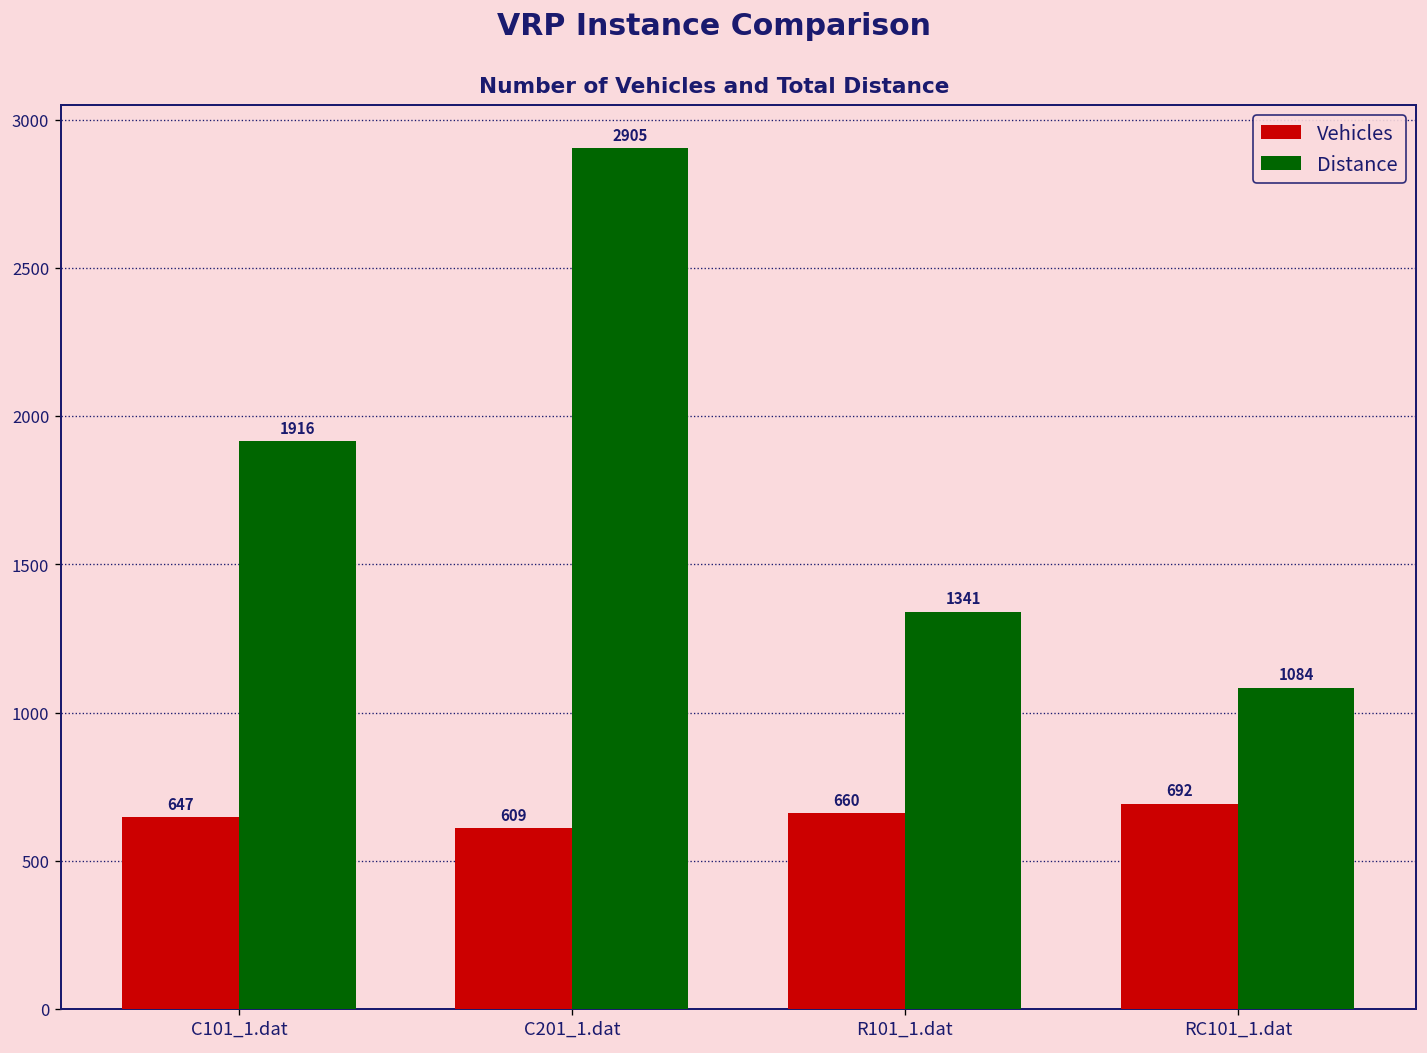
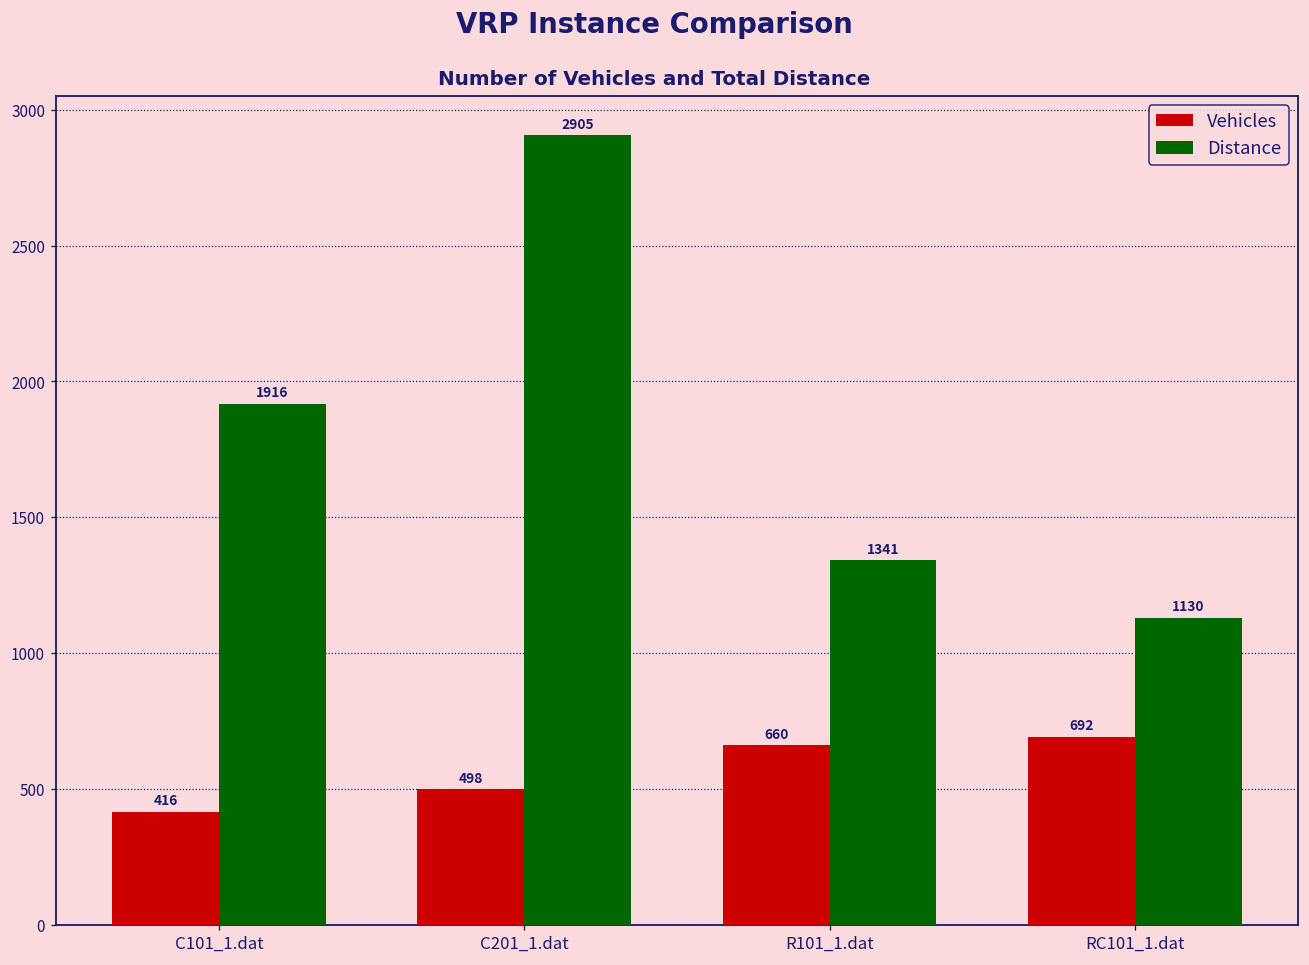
  {
    "Vehicles": {
-     "C101_1.dat": 647,
-     "C201_1.dat": 609,
+     "C101_1.dat": 416,
+     "C201_1.dat": 498,
      "R101_1.dat": 660,
      "RC101_1.dat": 692
    },
    "Distance": {
      "C101_1.dat": 1916,
      "C201_1.dat": 2905,
      "R101_1.dat": 1341,
-     "RC101_1.dat": 1084
+     "RC101_1.dat": 1130
    }
  }
